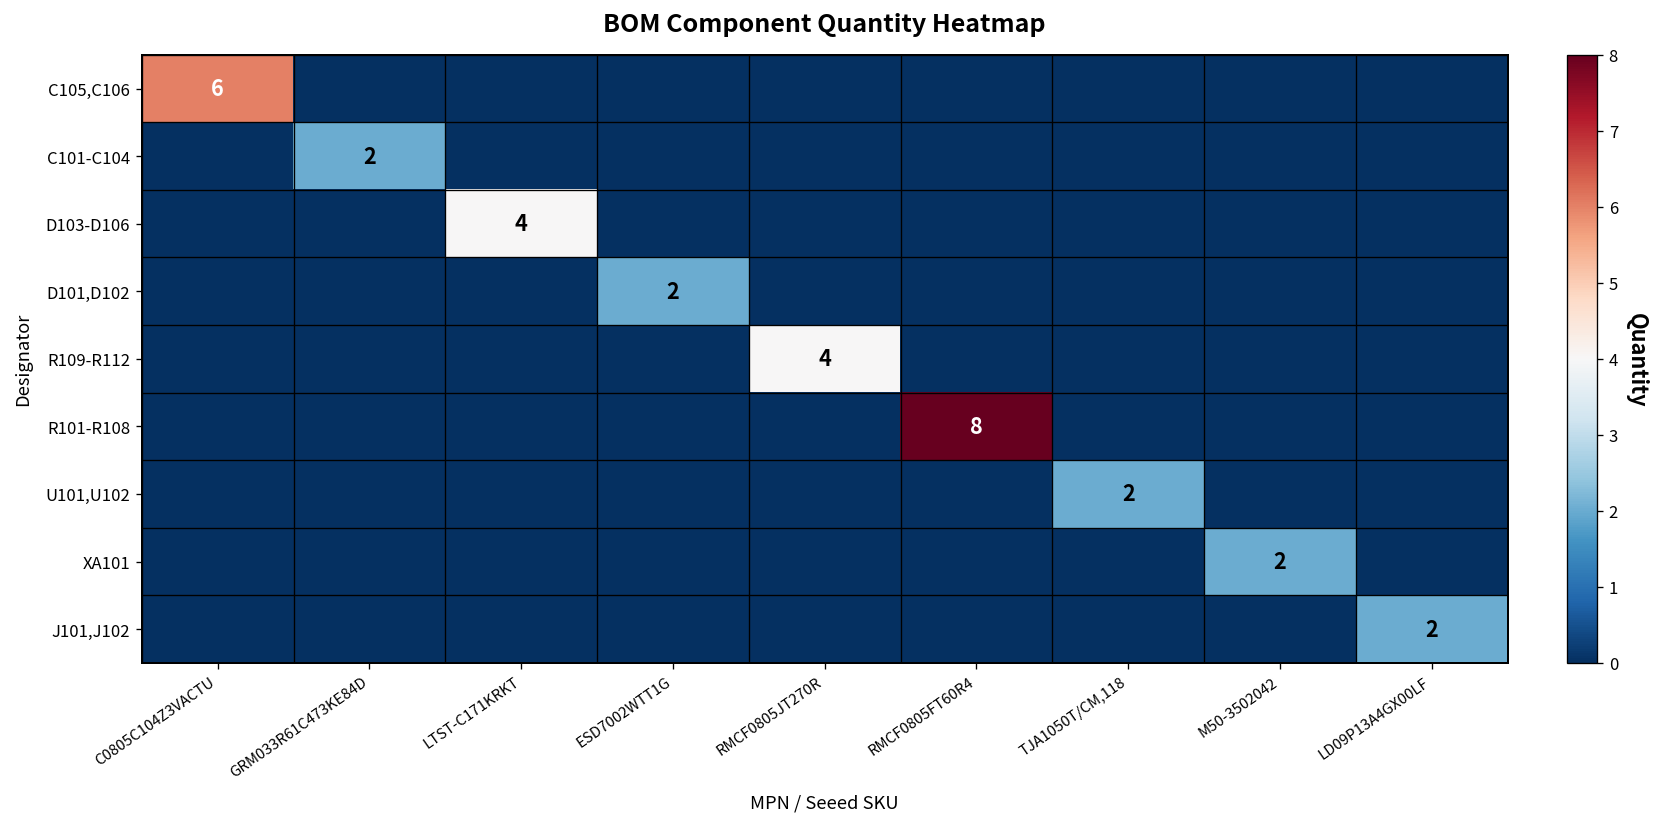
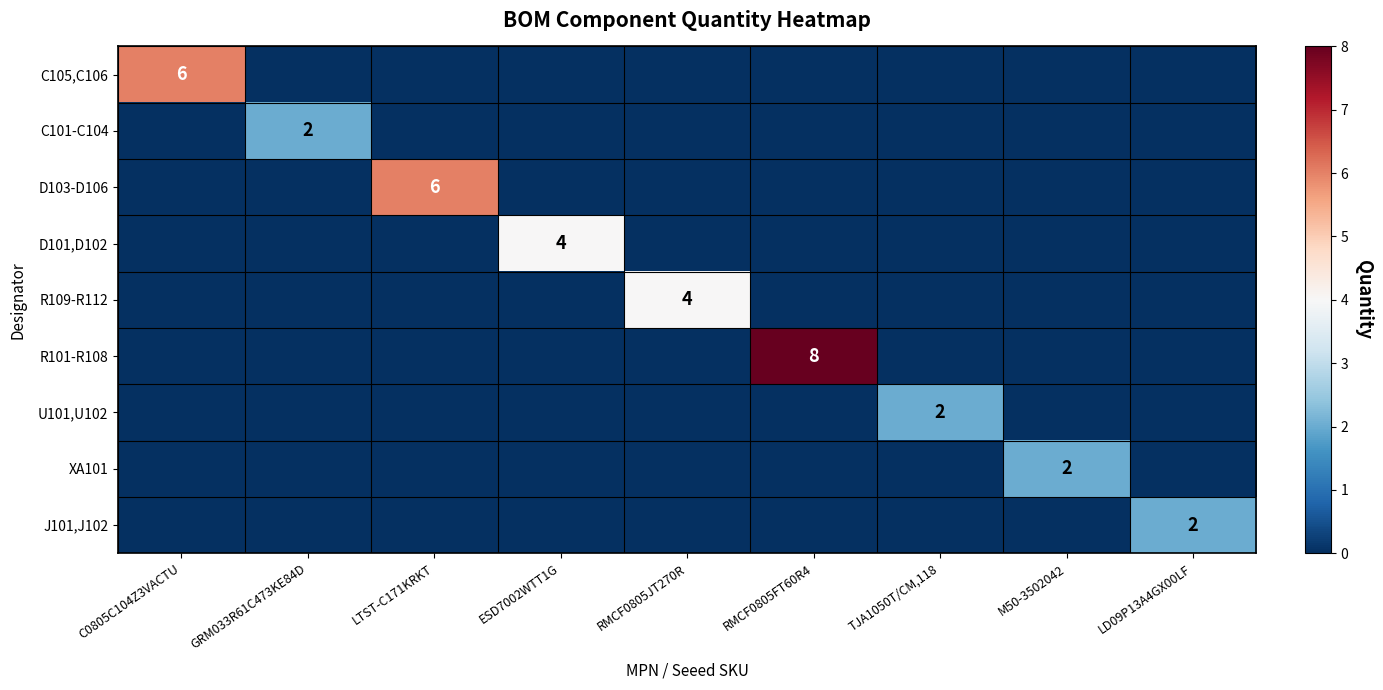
  {
    "C105,C106": {
      "C0805C104Z3VACTU": 6
    },
    "C101-C104": {
      "GRM033R61C473KE84D": 2
    },
    "D103-D106": {
-     "LTST-C171KRKT": 4
+     "LTST-C171KRKT": 6
    },
    "D101,D102": {
-     "ESD7002WTT1G": 2
+     "ESD7002WTT1G": 4
    },
    "R109-R112": {
      "RMCF0805JT270R": 4
    },
    "R101-R108": {
      "RMCF0805FT60R4": 8
    },
    "U101,U102": {
      "TJA1050T/CM,118": 2
    },
    "XA101": {
      "M50-3502042": 2
    },
    "J101,J102": {
      "LD09P13A4GX00LF": 2
    }
  }
